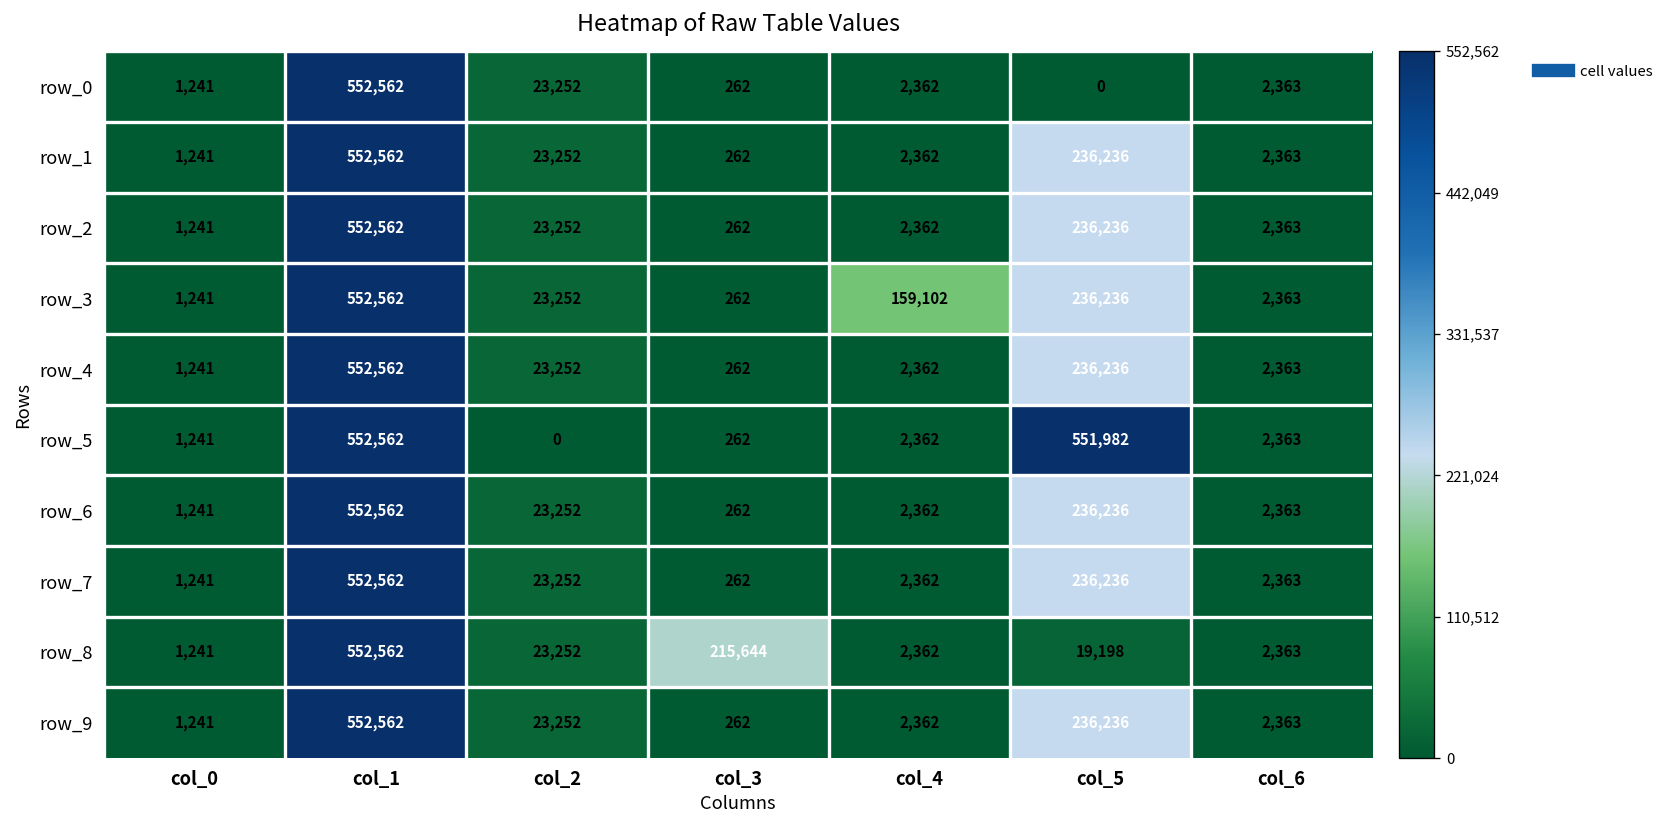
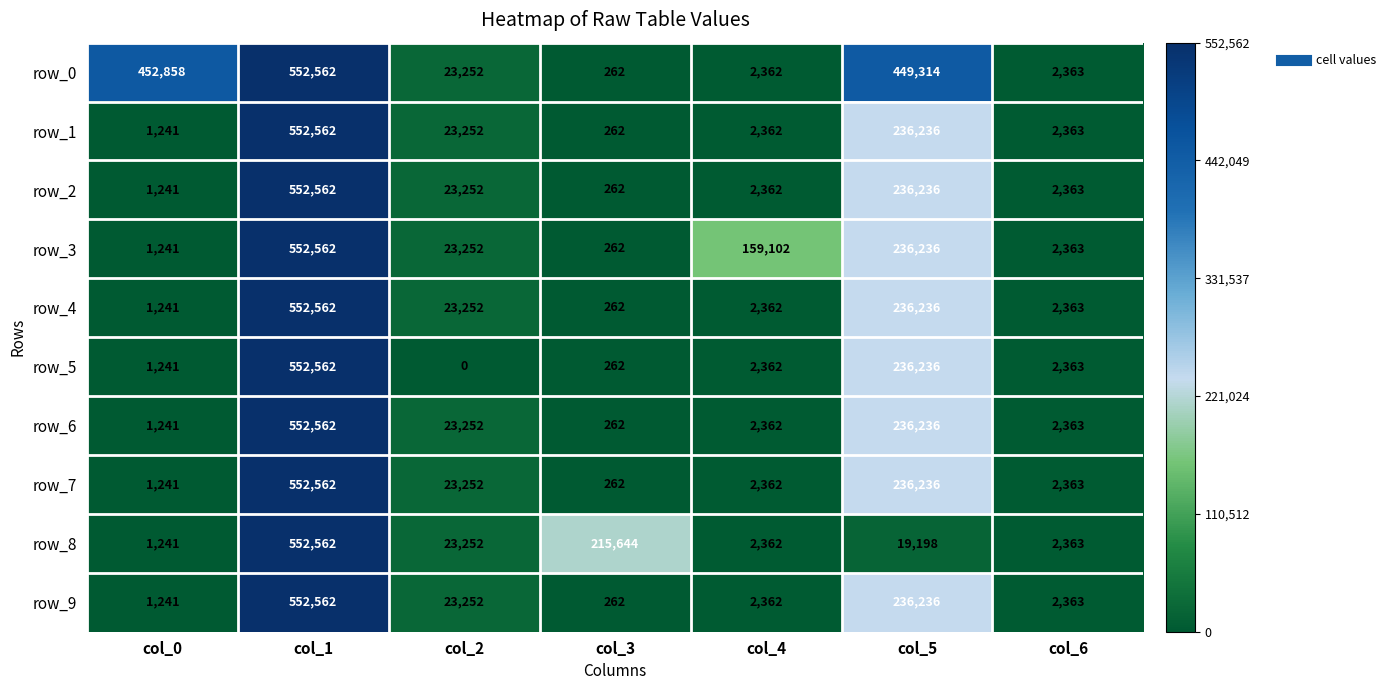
  {
    "row_0": {
-     "col_0": "1,241",
+     "col_0": "452,858",
      "col_1": "552,562",
      "col_2": "23,252",
      "col_3": "262",
      "col_4": "2,362",
-     "col_5": "0",
+     "col_5": "449,314",
      "col_6": "2,363"
    },
    "row_1": {
      "col_0": "1,241",
      "col_1": "552,562",
      "col_2": "23,252",
      "col_3": "262",
      "col_4": "2,362",
      "col_5": "236,236",
      "col_6": "2,363"
    },
    "row_2": {
      "col_0": "1,241",
      "col_1": "552,562",
      "col_2": "23,252",
      "col_3": "262",
      "col_4": "2,362",
      "col_5": "236,236",
      "col_6": "2,363"
    },
    "row_3": {
      "col_0": "1,241",
      "col_1": "552,562",
      "col_2": "23,252",
      "col_3": "262",
      "col_4": "159,102",
      "col_5": "236,236",
      "col_6": "2,363"
    },
    "row_4": {
      "col_0": "1,241",
      "col_1": "552,562",
      "col_2": "23,252",
      "col_3": "262",
      "col_4": "2,362",
      "col_5": "236,236",
      "col_6": "2,363"
    },
    "row_5": {
      "col_0": "1,241",
      "col_1": "552,562",
      "col_2": "0",
      "col_3": "262",
      "col_4": "2,362",
-     "col_5": "551,982",
+     "col_5": "236,236",
      "col_6": "2,363"
    },
    "row_6": {
      "col_0": "1,241",
      "col_1": "552,562",
      "col_2": "23,252",
      "col_3": "262",
      "col_4": "2,362",
      "col_5": "236,236",
      "col_6": "2,363"
    },
    "row_7": {
      "col_0": "1,241",
      "col_1": "552,562",
      "col_2": "23,252",
      "col_3": "262",
      "col_4": "2,362",
      "col_5": "236,236",
      "col_6": "2,363"
    },
    "row_8": {
      "col_0": "1,241",
      "col_1": "552,562",
      "col_2": "23,252",
      "col_3": "215,644",
      "col_4": "2,362",
      "col_5": "19,198",
      "col_6": "2,363"
    },
    "row_9": {
      "col_0": "1,241",
      "col_1": "552,562",
      "col_2": "23,252",
      "col_3": "262",
      "col_4": "2,362",
      "col_5": "236,236",
      "col_6": "2,363"
    }
  }
